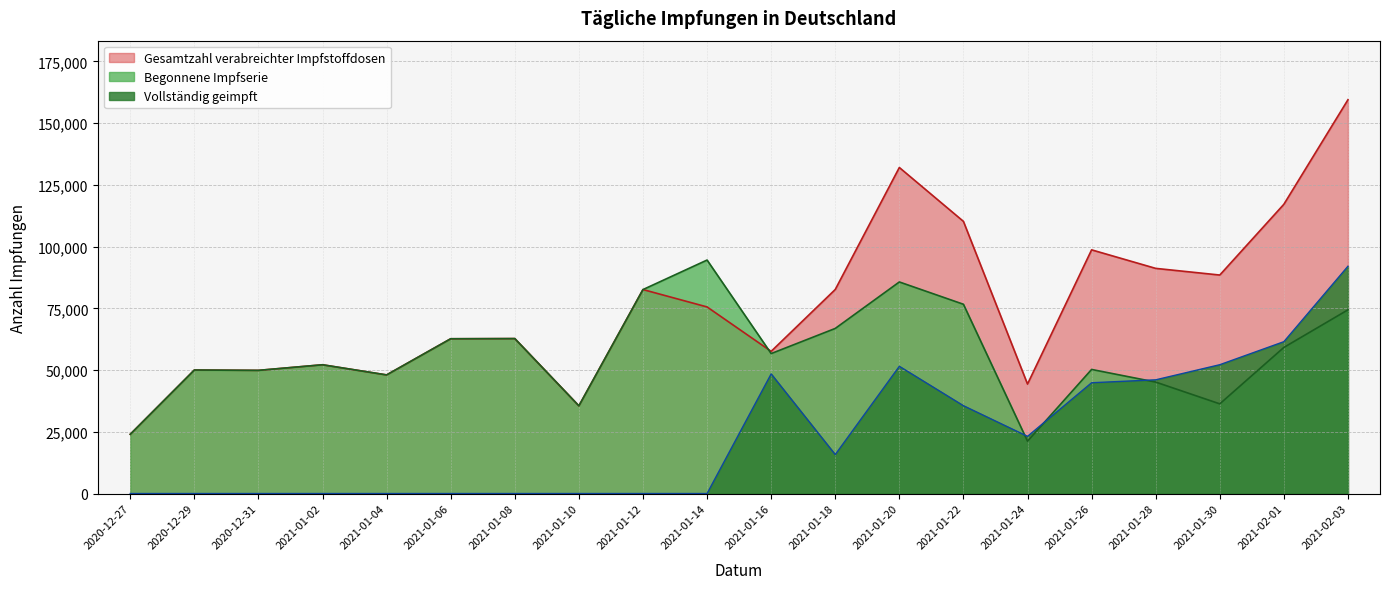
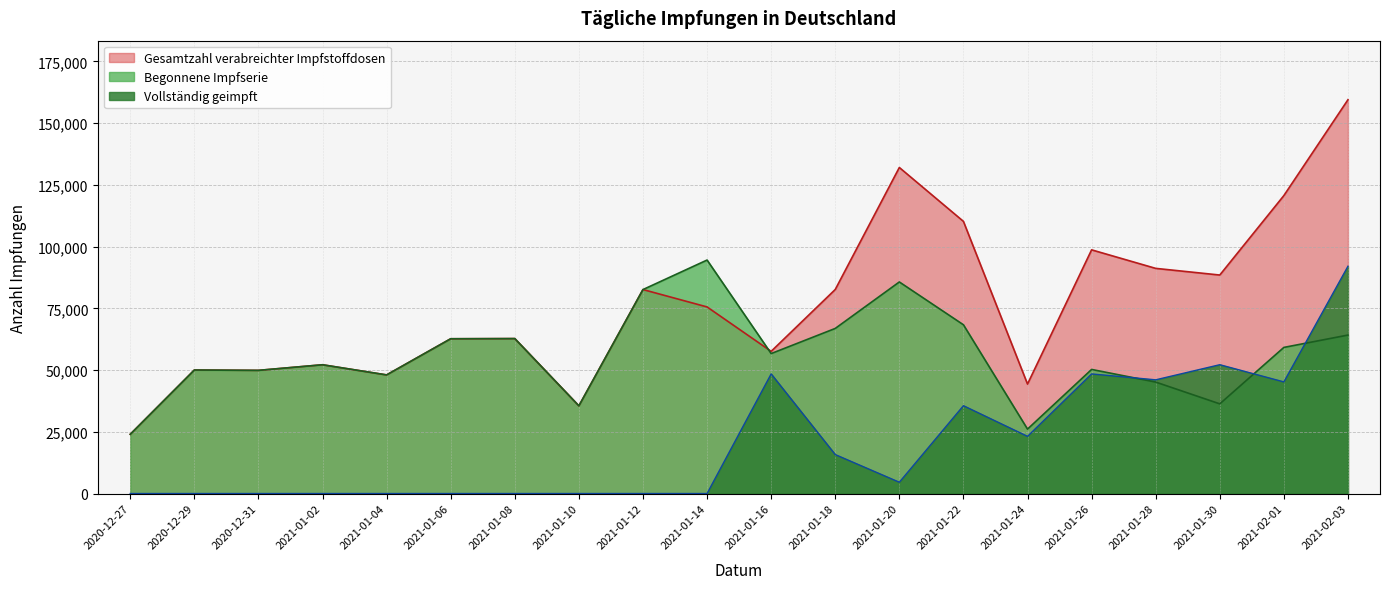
  {
    "Gesamtzahl verabreichter Impfstoffdosen": {
      "2021-01-14": "76,000",
      "2021-01-18": "83,000",
      "2021-01-20": "132,000",
      "2021-01-22": "110,000",
      "2021-01-24": "44,000",
      "2021-01-26": "99,000",
      "2021-01-28": "91,000",
      "2021-01-30": "88,000",
-     "2021-02-01": "117,000",
+     "2021-02-01": "121,000",
      "2021-02-03": "159,000"
    },
    "Begonnene Impfserie": {
      "2021-01-14": "95,000",
      "2021-01-18": "67,000",
      "2021-01-20": "86,000",
-     "2021-01-22": "77,000",
-     "2021-01-24": "21,000",
+     "2021-01-22": "68,000",
+     "2021-01-24": "26,000",
      "2021-01-26": "50,000",
      "2021-01-30": "36,000",
      "2021-02-01": "59,000",
-     "2021-02-03": "74,000"
+     "2021-02-03": "64,000"
    },
    "Vollständig geimpft": {
      "2020-12-27": "0",
      "2020-12-29": "0",
      "2020-12-31": "0",
      "2021-01-02": "0",
      "2021-01-04": "0",
      "2021-01-06": "0",
      "2021-01-08": "0",
      "2021-01-10": "0",
      "2021-01-12": "0",
      "2021-01-14": "0",
      "2021-01-16": "48,000",
      "2021-01-18": "16,000",
-     "2021-01-20": "52,000",
+     "2021-01-20": "5,000",
      "2021-01-22": "36,000",
      "2021-01-24": "23,000",
-     "2021-01-26": "45,000",
+     "2021-01-26": "48,000",
      "2021-01-30": "52,000",
-     "2021-02-01": "61,000",
+     "2021-02-01": "45,000",
      "2021-02-03": "92,000"
    }
  }
